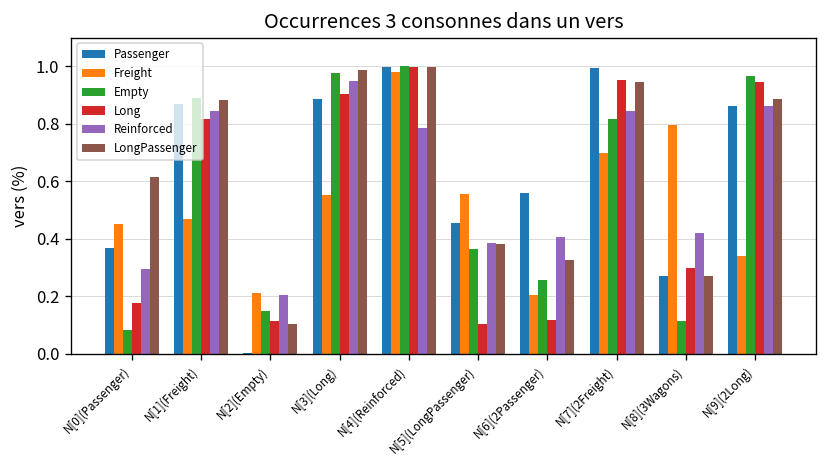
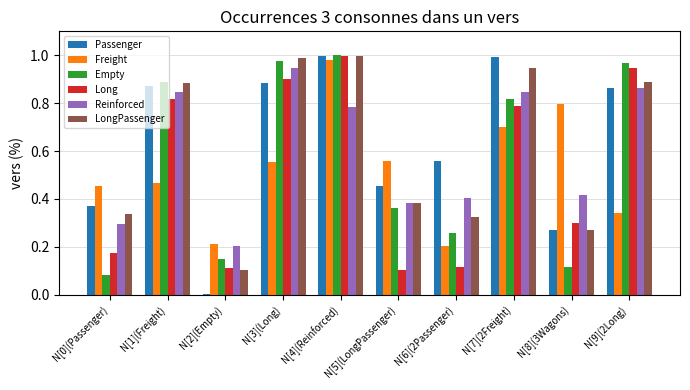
  {
    "Passenger": {
      "N[0](Passenger)": 0.37,
      "N[3](Long)": 0.89,
      "N[4](Reinforced)": 1.00,
      "N[5](LongPassenger)": 0.46,
      "N[6](2Passenger)": 0.56,
      "N[7](2Freight)": 0.99,
      "N[8](3Wagons)": 0.27,
      "N[9](2Long)": 0.86
    },
    "Freight": {
      "N[0](Passenger)": 0.45,
      "N[1](Freight)": 0.47,
      "N[2](Empty)": 0.21,
      "N[3](Long)": 0.55,
      "N[4](Reinforced)": 0.98,
      "N[5](LongPassenger)": 0.56,
      "N[6](2Passenger)": 0.20,
      "N[7](2Freight)": 0.70,
      "N[8](3Wagons)": 0.80,
      "N[9](2Long)": 0.34
    },
    "Empty": {
      "N[0](Passenger)": 0.08,
      "N[2](Empty)": 0.15,
      "N[3](Long)": 0.98,
      "N[4](Reinforced)": 1.00,
      "N[5](LongPassenger)": 0.36,
      "N[6](2Passenger)": 0.26,
      "N[7](2Freight)": 0.82,
      "N[8](3Wagons)": 0.12,
      "N[9](2Long)": 0.97
    },
    "Long": {
      "N[0](Passenger)": 0.18,
      "N[1](Freight)": 0.82,
      "N[2](Empty)": 0.11,
      "N[3](Long)": 0.90,
      "N[4](Reinforced)": 1.00,
      "N[5](LongPassenger)": 0.10,
      "N[6](2Passenger)": 0.12,
-     "N[7](2Freight)": 0.95,
+     "N[7](2Freight)": 0.79,
      "N[8](3Wagons)": 0.30,
      "N[9](2Long)": 0.95
    },
    "Reinforced": {
      "N[0](Passenger)": 0.30,
      "N[1](Freight)": 0.85,
      "N[2](Empty)": 0.21,
      "N[3](Long)": 0.95,
      "N[4](Reinforced)": 0.79,
      "N[5](LongPassenger)": 0.38,
      "N[6](2Passenger)": 0.40,
      "N[7](2Freight)": 0.84,
      "N[8](3Wagons)": 0.42,
      "N[9](2Long)": 0.86
    },
    "LongPassenger": {
-     "N[0](Passenger)": 0.61,
+     "N[0](Passenger)": 0.34,
      "N[1](Freight)": 0.88,
      "N[2](Empty)": 0.10,
      "N[3](Long)": 0.99,
      "N[4](Reinforced)": 1.00,
      "N[5](LongPassenger)": 0.38,
      "N[6](2Passenger)": 0.33,
      "N[7](2Freight)": 0.95,
      "N[8](3Wagons)": 0.27,
      "N[9](2Long)": 0.89
    }
  }
